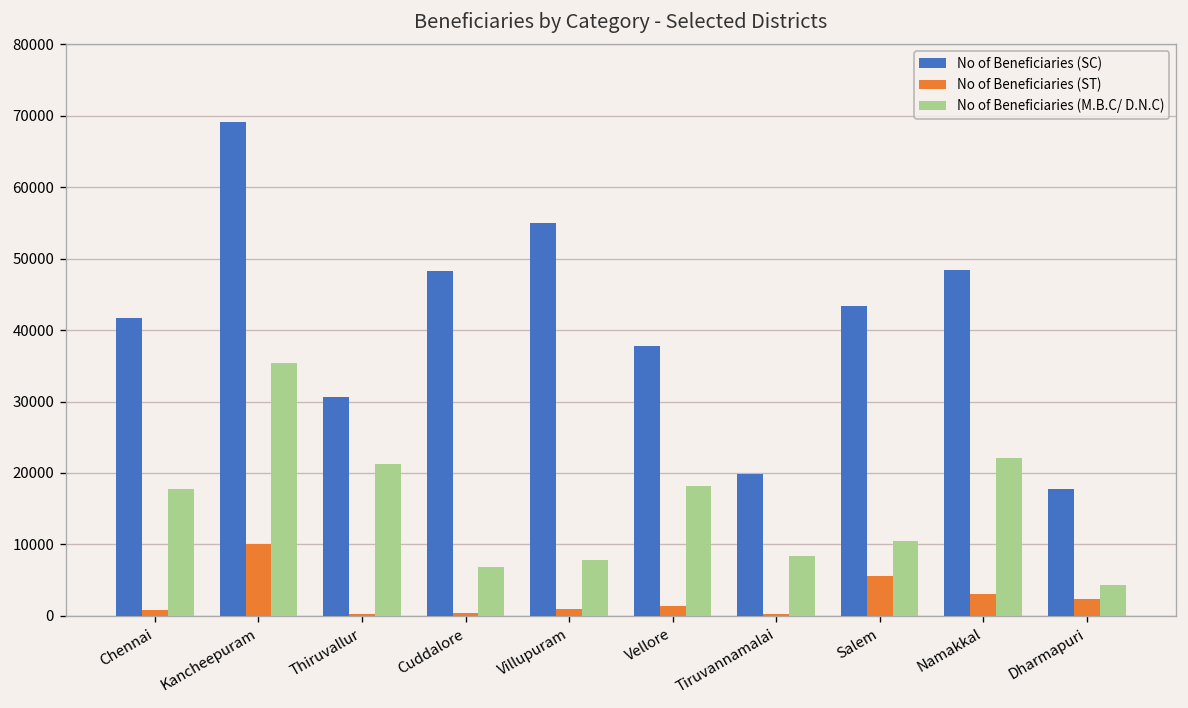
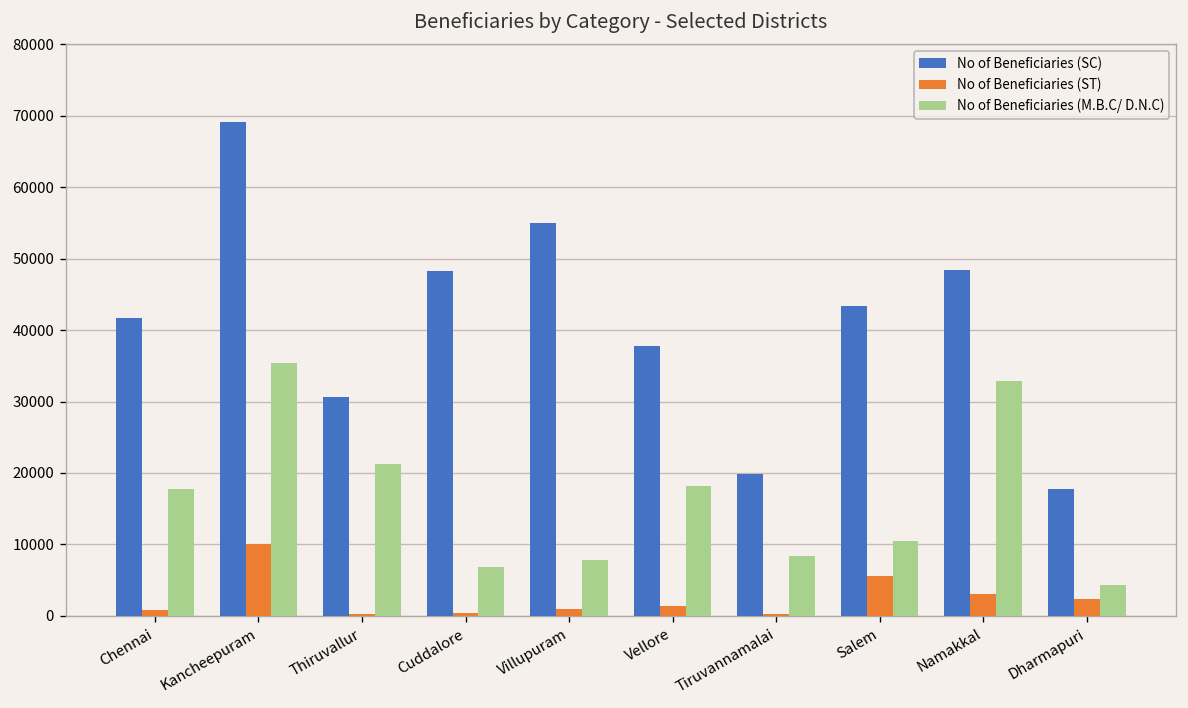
  {
    "No of Beneficiaries (SC)": {
      "Chennai": 42000,
      "Kancheepuram": 69000,
      "Thiruvallur": 31000,
      "Cuddalore": 48000,
      "Villupuram": 55000,
      "Vellore": 38000,
      "Tiruvannamalai": 20000,
      "Salem": 43000,
      "Namakkal": 48000,
      "Dharmapuri": 18000
    },
    "No of Beneficiaries (ST)": {
      "Chennai": 1000,
      "Kancheepuram": 10000,
      "Villupuram": 1000,
      "Vellore": 1000,
      "Salem": 6000,
      "Namakkal": 3000,
      "Dharmapuri": 2000
    },
    "No of Beneficiaries (M.B.C/ D.N.C)": {
      "Chennai": 18000,
      "Kancheepuram": 35000,
      "Thiruvallur": 21000,
      "Cuddalore": 7000,
      "Villupuram": 8000,
      "Vellore": 18000,
      "Tiruvannamalai": 8000,
      "Salem": 10000,
-     "Namakkal": 22000,
+     "Namakkal": 33000,
      "Dharmapuri": 4000
    }
  }
